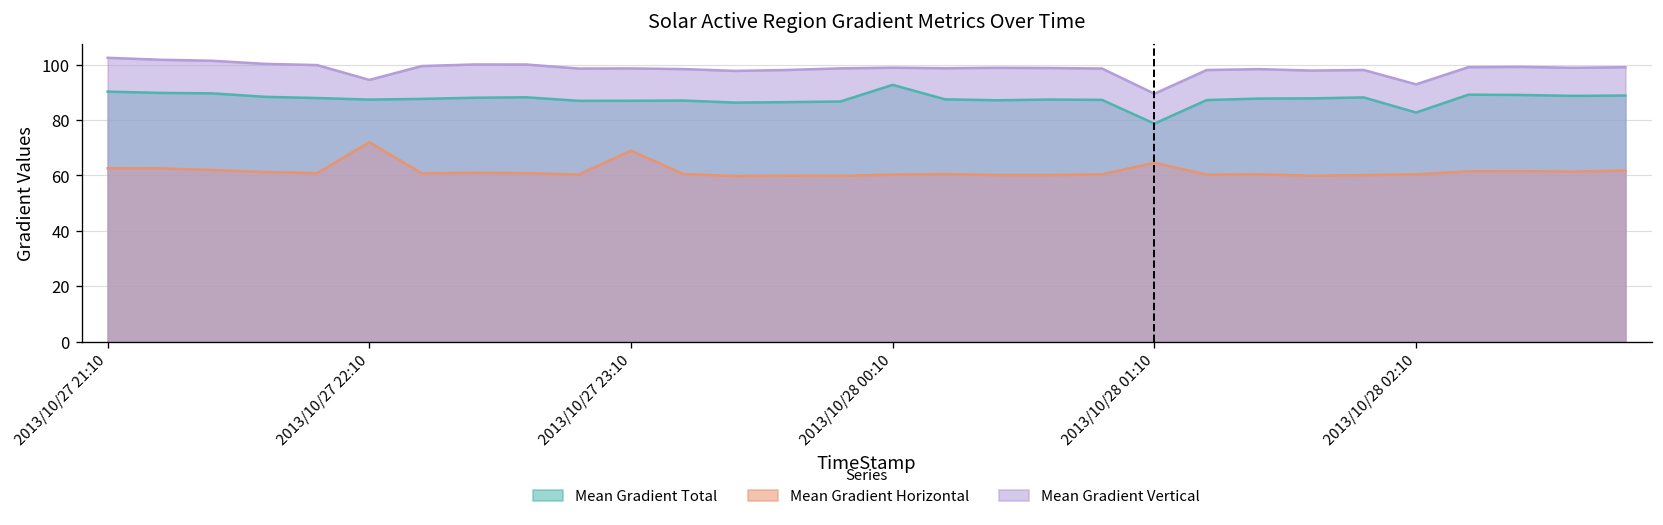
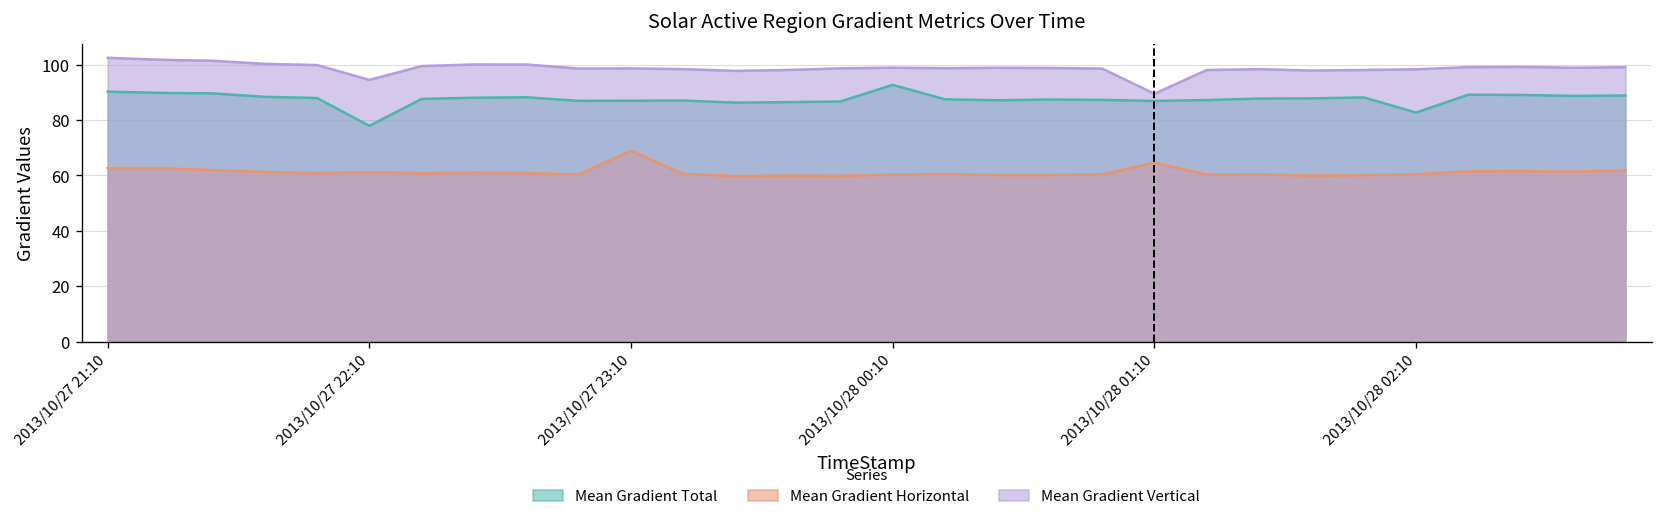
  {
    "Mean Gradient Total": {
      "2013/10/27 21:10": 90,
-     "2013/10/27 22:10": 87,
+     "2013/10/27 22:10": 78,
      "2013/10/27 23:10": 87,
      "2013/10/28 00:10": 93,
-     "2013/10/28 01:10": 79,
+     "2013/10/28 01:10": 87,
      "2013/10/28 02:10": 83
    },
    "Mean Gradient Horizontal": {
      "2013/10/27 21:10": 63,
-     "2013/10/27 22:10": 72,
+     "2013/10/27 22:10": 61,
      "2013/10/27 23:10": 69,
      "2013/10/28 00:10": 60,
      "2013/10/28 01:10": 65,
      "2013/10/28 02:10": 60
    },
    "Mean Gradient Vertical": {
      "2013/10/27 21:10": 102,
      "2013/10/27 22:10": 94,
      "2013/10/27 23:10": 99,
      "2013/10/28 00:10": 99,
      "2013/10/28 01:10": 89,
-     "2013/10/28 02:10": 93
+     "2013/10/28 02:10": 98
    }
  }
